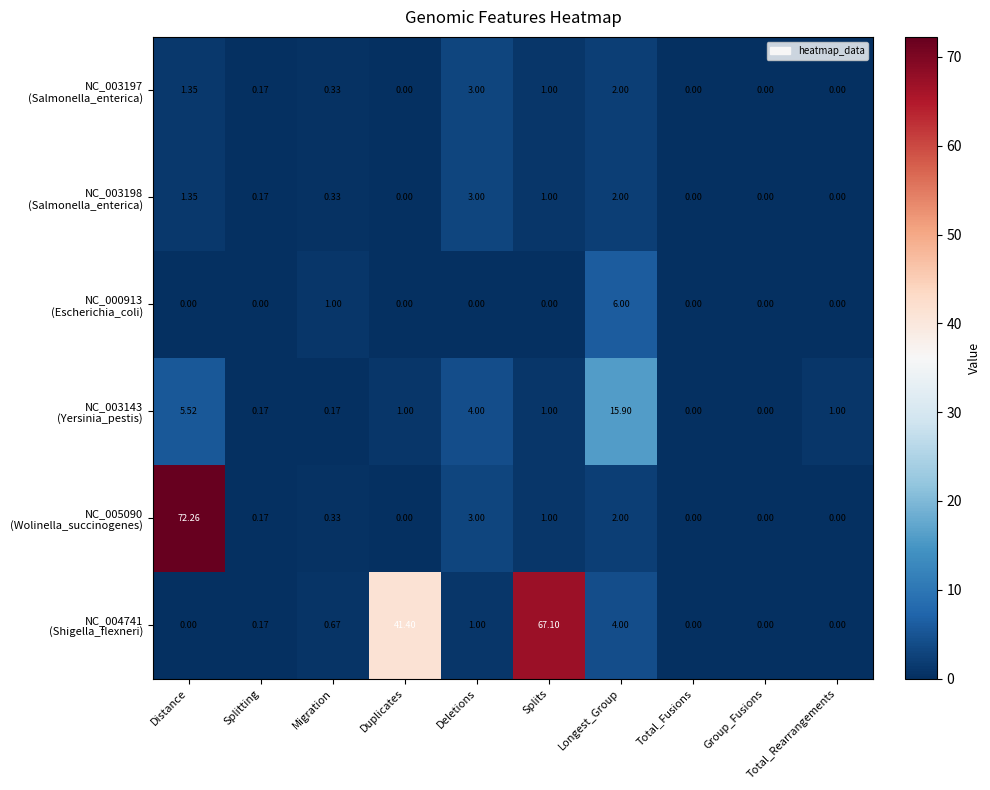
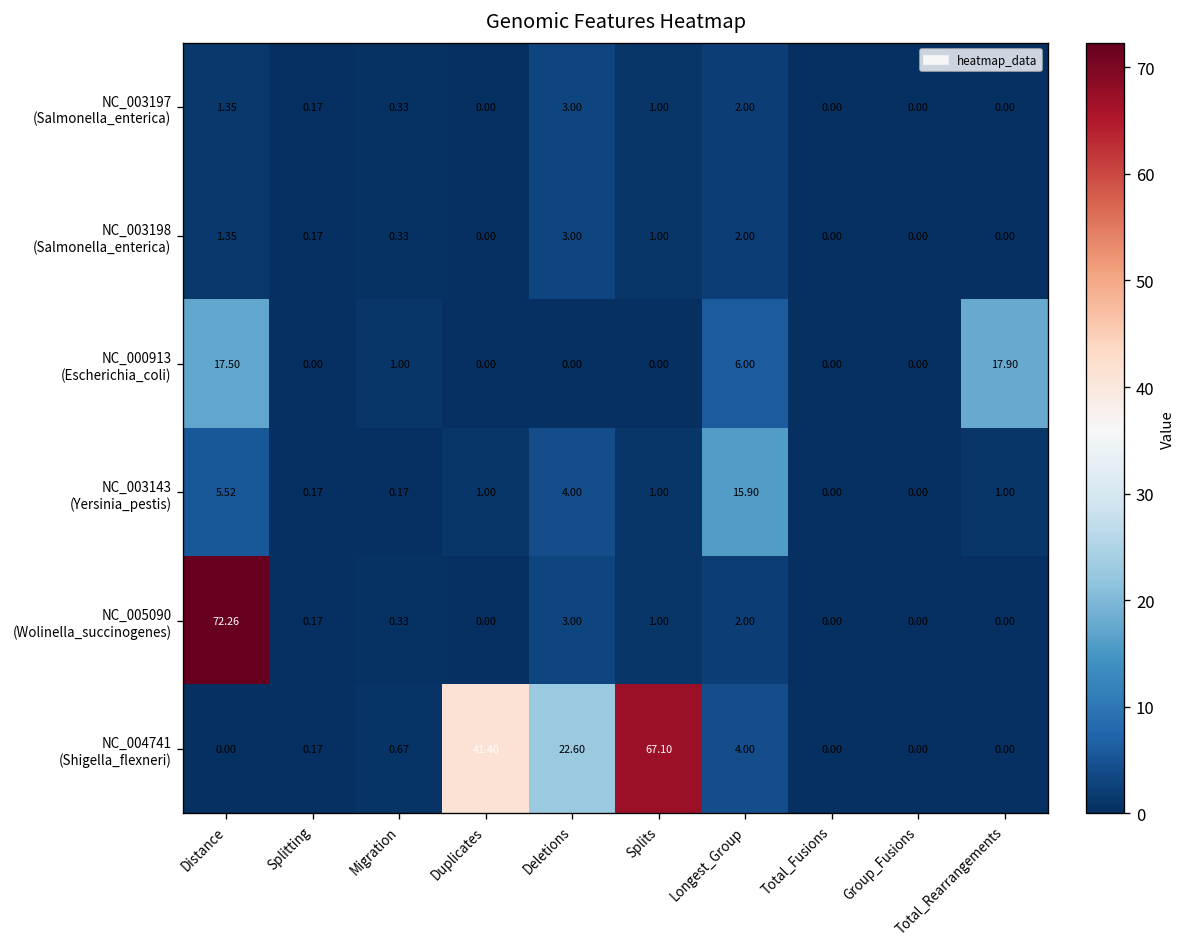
  {
    "NC_003197 (Salmonella_enterica)": {
      "Distance": 1.35,
      "Splitting": 0.17,
      "Migration": 0.33,
      "Duplicates": 0.00,
      "Deletions": 3.00,
      "Splits": 1.00,
      "Longest_Group": 2.00,
      "Total_Fusions": 0.00,
      "Group_Fusions": 0.00,
      "Total_Rearrangements": 0.00
    },
    "NC_003198 (Salmonella_enterica)": {
      "Distance": 1.35,
      "Splitting": 0.17,
      "Migration": 0.33,
      "Duplicates": 0.00,
      "Deletions": 3.00,
      "Splits": 1.00,
      "Longest_Group": 2.00,
      "Total_Fusions": 0.00,
      "Group_Fusions": 0.00,
      "Total_Rearrangements": 0.00
    },
    "NC_000913 (Escherichia_coli)": {
-     "Distance": 0.00,
+     "Distance": 17.50,
      "Splitting": 0.00,
      "Migration": 1.00,
      "Duplicates": 0.00,
      "Deletions": 0.00,
      "Splits": 0.00,
      "Longest_Group": 6.00,
      "Total_Fusions": 0.00,
      "Group_Fusions": 0.00,
-     "Total_Rearrangements": 0.00
+     "Total_Rearrangements": 17.90
    },
    "NC_003143 (Yersinia_pestis)": {
      "Distance": 5.52,
      "Splitting": 0.17,
      "Migration": 0.17,
      "Duplicates": 1.00,
      "Deletions": 4.00,
      "Splits": 1.00,
      "Longest_Group": 15.90,
      "Total_Fusions": 0.00,
      "Group_Fusions": 0.00,
      "Total_Rearrangements": 1.00
    },
    "NC_005090 (Wolinella_succinogenes)": {
      "Distance": 72.26,
      "Splitting": 0.17,
      "Migration": 0.33,
      "Duplicates": 0.00,
      "Deletions": 3.00,
      "Splits": 1.00,
      "Longest_Group": 2.00,
      "Total_Fusions": 0.00,
      "Group_Fusions": 0.00,
      "Total_Rearrangements": 0.00
    },
    "NC_004741 (Shigella_flexneri)": {
      "Distance": 0.00,
      "Splitting": 0.17,
      "Migration": 0.67,
-     "Deletions": 1.00,
+     "Deletions": 22.60,
      "Splits": 67.10,
      "Longest_Group": 4.00,
      "Total_Fusions": 0.00,
      "Group_Fusions": 0.00,
      "Total_Rearrangements": 0.00
    }
  }
